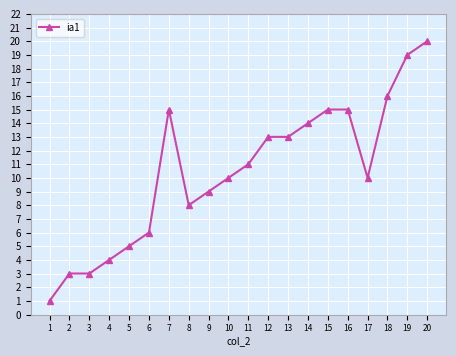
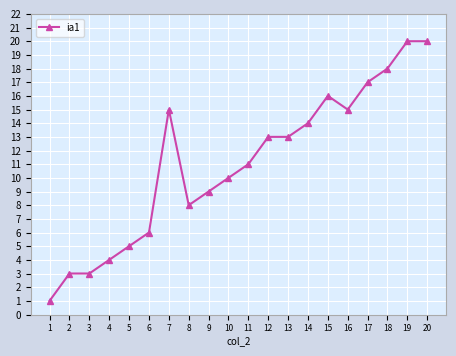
  {
    "1": 1,
    "2": 3,
    "3": 3,
    "4": 4,
    "5": 5,
    "6": 6,
    "7": 15,
    "8": 8,
    "9": 9,
    "10": 10,
    "11": 11,
    "12": 13,
    "13": 13,
    "14": 14,
-   "15": 15,
+   "15": 16,
    "16": 15,
-   "17": 10,
-   "18": 16,
-   "19": 19,
+   "17": 17,
+   "18": 18,
+   "19": 20,
    "20": 20
  }
